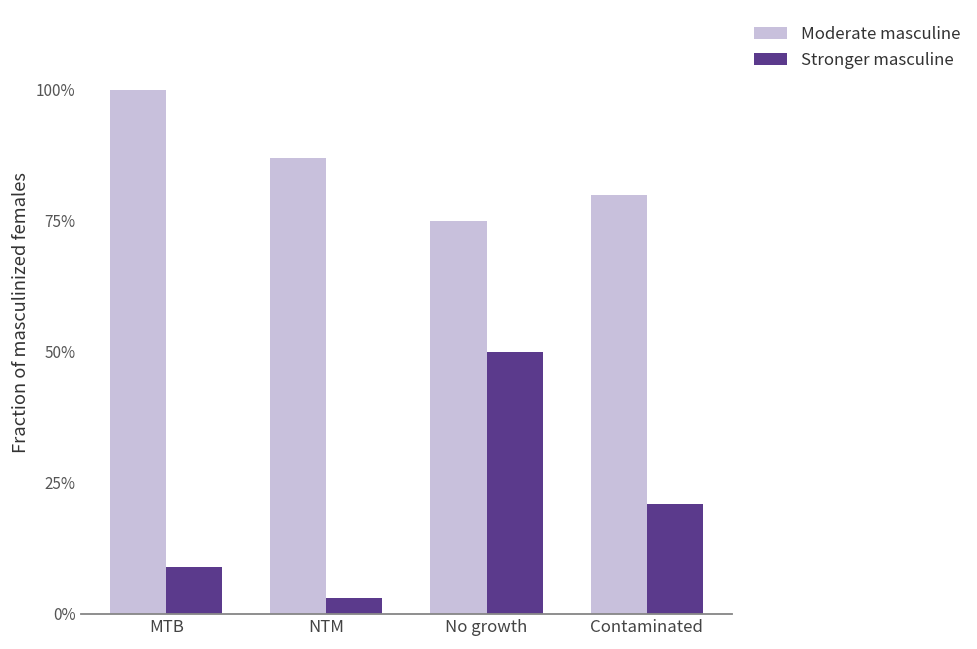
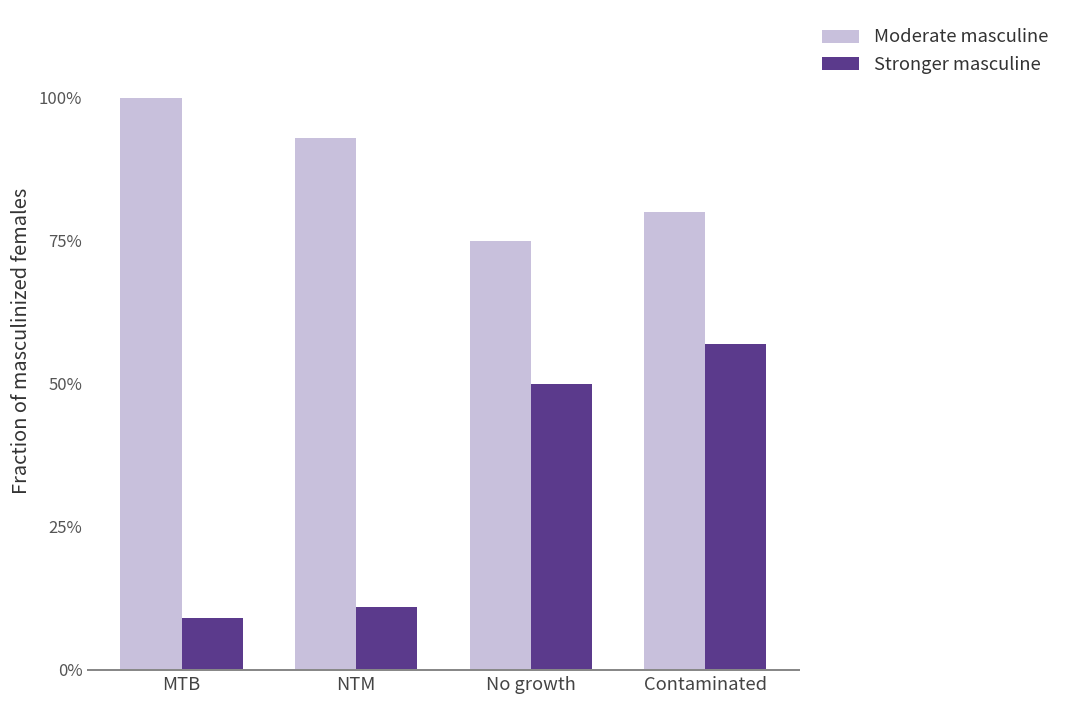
  {
    "Moderate masculine": {
      "MTB": "100%",
-     "NTM": "87%",
+     "NTM": "93%",
      "No growth": "75%",
      "Contaminated": "80%"
    },
    "Stronger masculine": {
      "MTB": "9%",
-     "NTM": "3%",
+     "NTM": "11%",
      "No growth": "50%",
-     "Contaminated": "21%"
+     "Contaminated": "57%"
    }
  }
